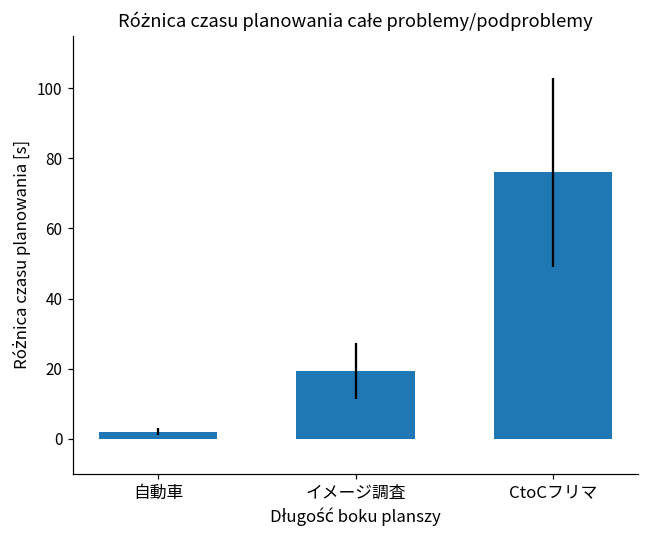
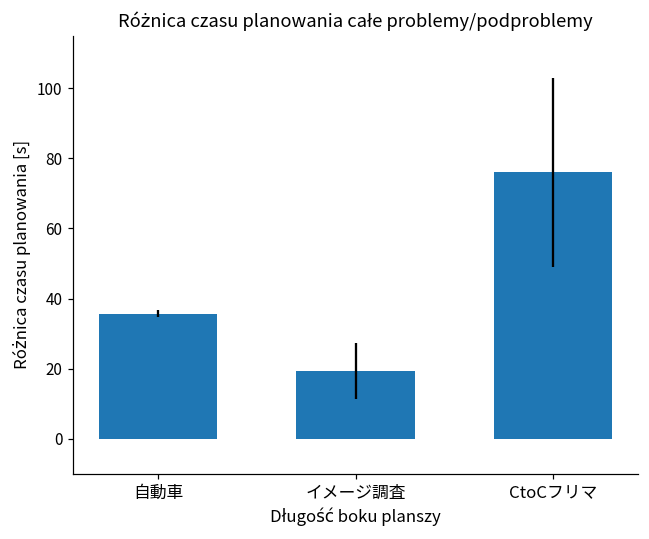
  {
-   "自動車": 2,
+   "自動車": 36,
    "イメージ調査": 19,
    "CtoCフリマ": 76
  }
